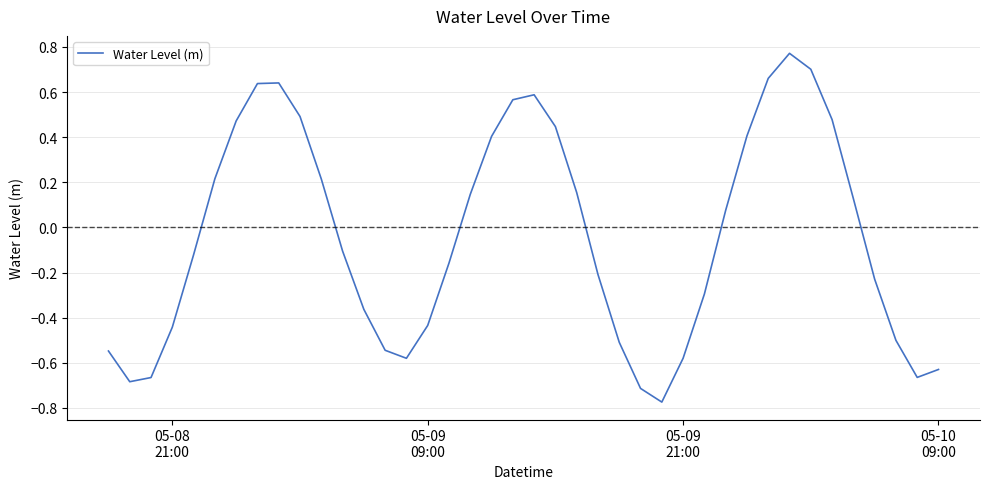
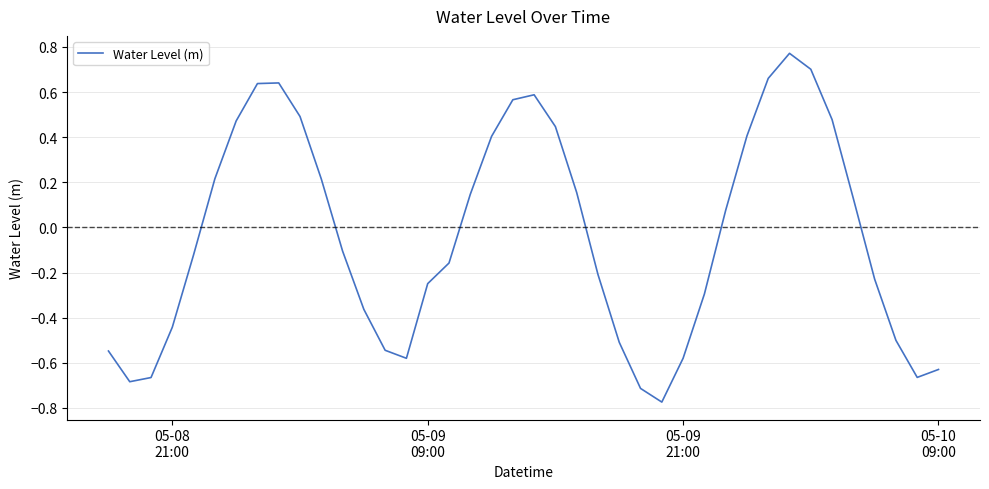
  {
    "05-08 21:00": -0.44,
-   "05-09 09:00": -0.43,
+   "05-09 09:00": -0.25,
    "05-09 21:00": -0.58,
    "05-10 09:00": -0.63
  }
